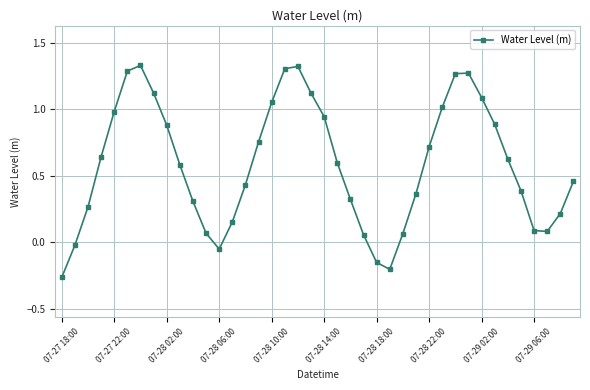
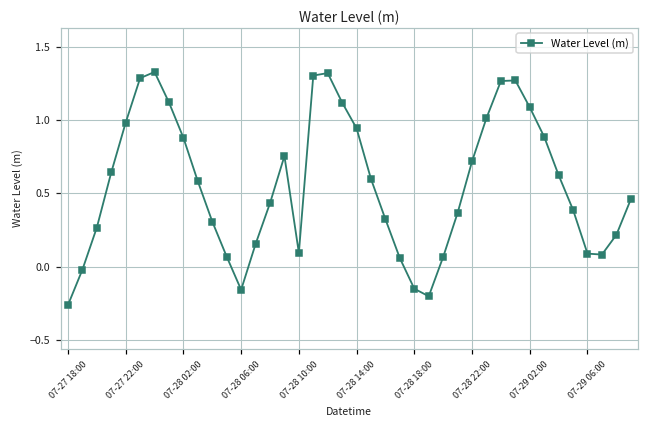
  {
    "07-27 18:00": -0.26,
    "07-27 22:00": 0.98,
    "07-28 02:00": 0.88,
-   "07-28 06:00": -0.05,
-   "07-28 10:00": 1.05,
+   "07-28 06:00": -0.16,
+   "07-28 10:00": 0.09,
    "07-28 14:00": 0.95,
    "07-28 18:00": -0.15,
    "07-28 22:00": 0.72,
    "07-29 02:00": 1.09,
    "07-29 06:00": 0.09
  }
